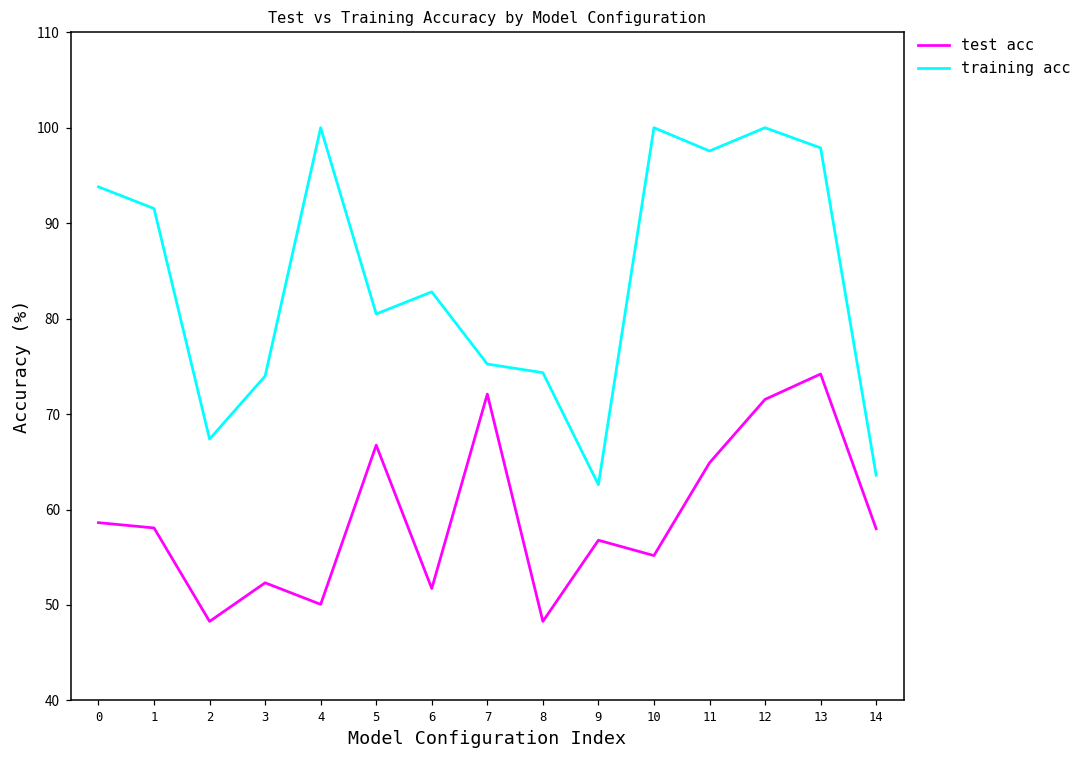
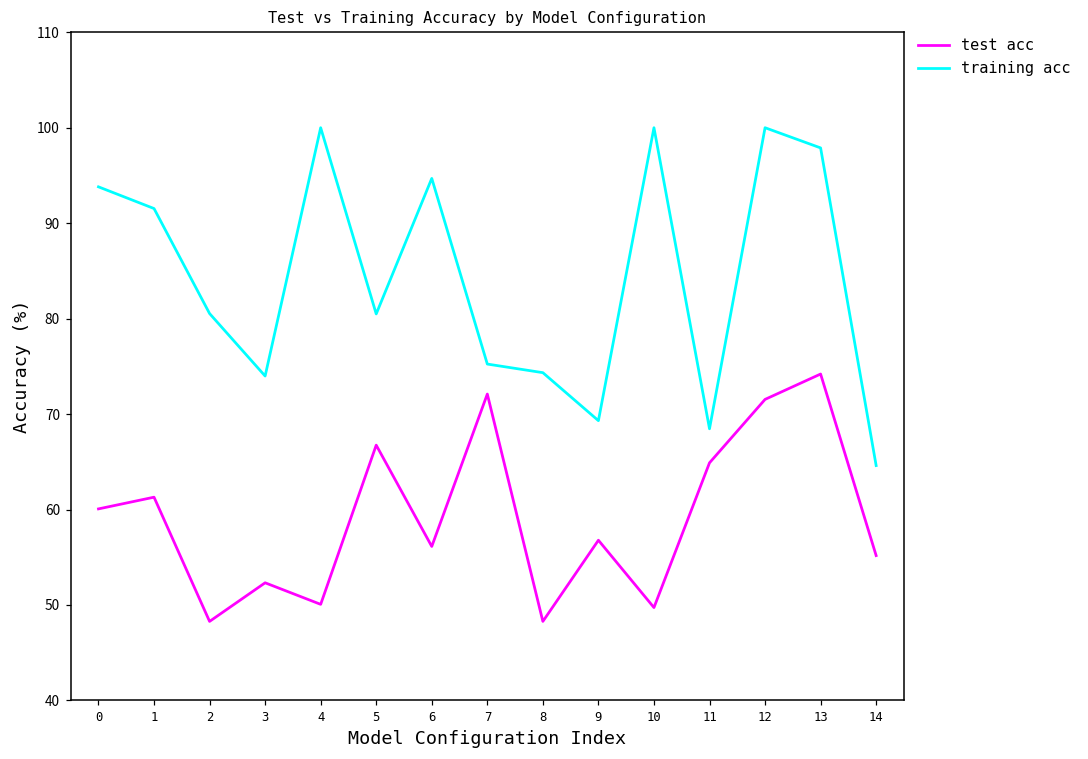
  {
    "test acc": {
-     "0": 59,
-     "1": 58,
+     "0": 60,
+     "1": 61,
      "2": 48,
      "3": 52,
      "4": 50,
      "5": 67,
-     "6": 52,
+     "6": 56,
      "7": 72,
      "8": 48,
      "9": 57,
-     "10": 55,
+     "10": 50,
      "11": 65,
      "12": 72,
      "13": 74,
-     "14": 58
+     "14": 55
    },
    "training acc": {
      "0": 94,
      "1": 92,
-     "2": 67,
+     "2": 81,
      "3": 74,
      "4": 100,
      "5": 80,
-     "6": 83,
+     "6": 95,
      "7": 75,
      "8": 74,
-     "9": 63,
+     "9": 69,
      "10": 100,
-     "11": 98,
+     "11": 68,
      "12": 100,
      "13": 98,
-     "14": 64
+     "14": 65
    }
  }
